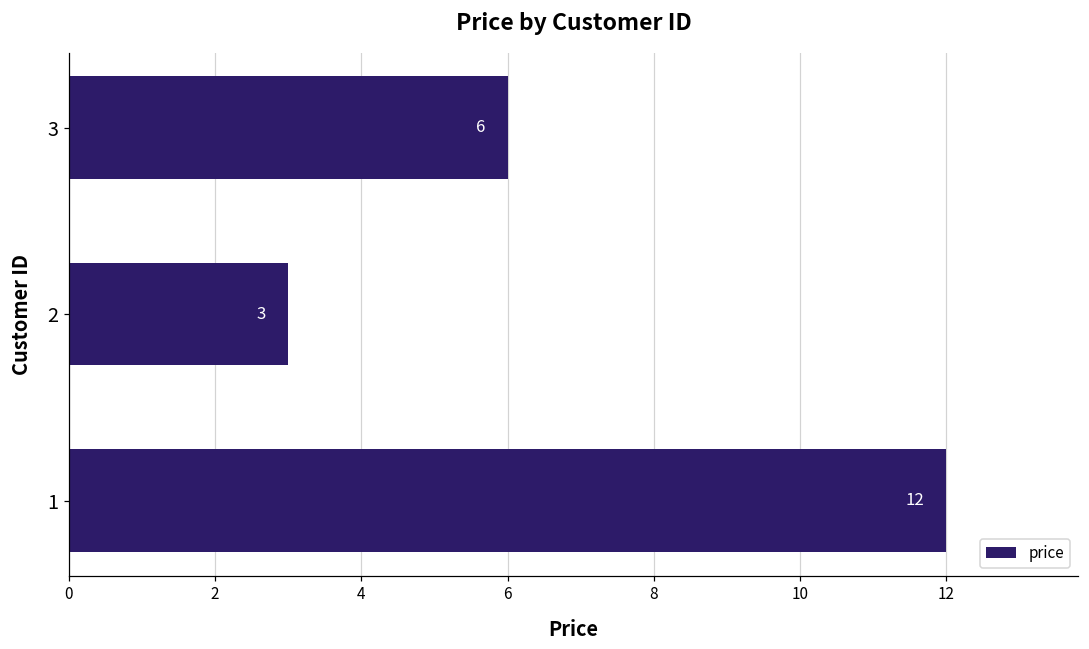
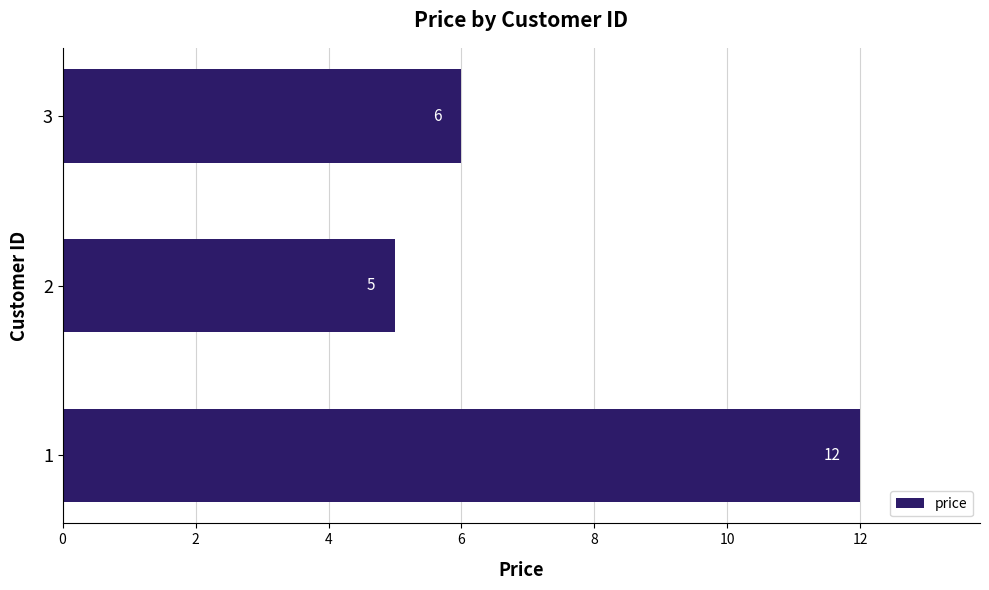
  {
    "3": 6,
-   "2": 3,
+   "2": 5,
    "1": 12
  }
